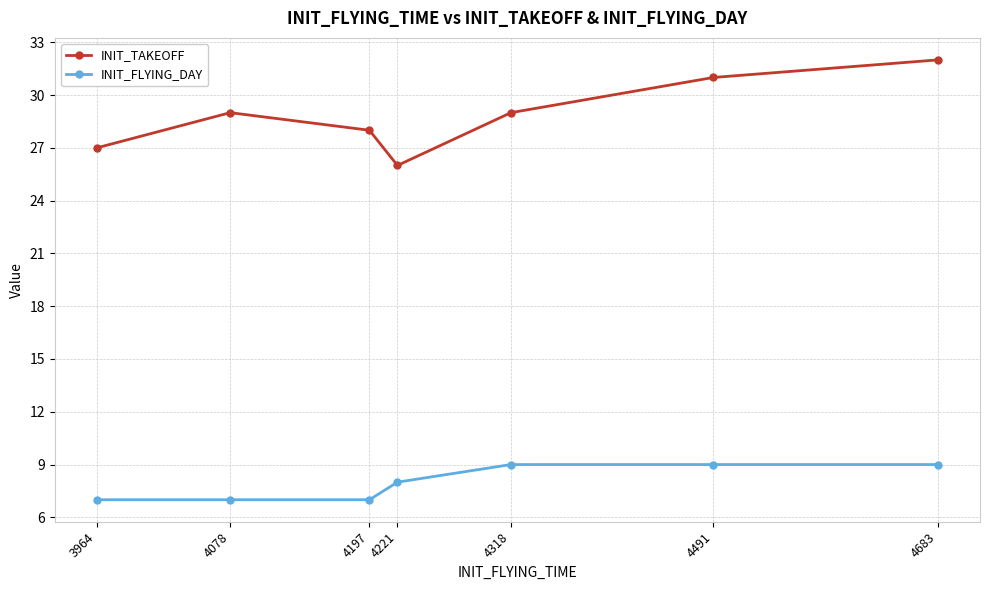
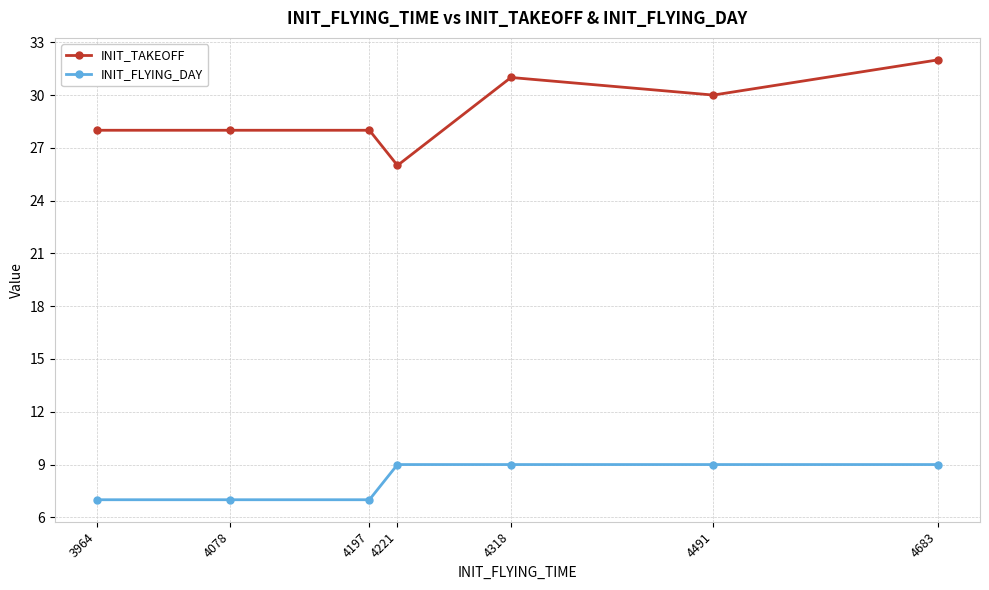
  {
    "INIT_TAKEOFF": {
-     "3964": 27,
-     "4078": 29,
+     "3964": 28,
+     "4078": 28,
      "4197": 28,
      "4221": 26,
-     "4318": 29,
-     "4491": 31,
+     "4318": 31,
+     "4491": 30,
      "4683": 32
    },
    "INIT_FLYING_DAY": {
      "3964": 7,
      "4078": 7,
      "4197": 7,
-     "4221": 8,
+     "4221": 9,
      "4318": 9,
      "4491": 9,
      "4683": 9
    }
  }
